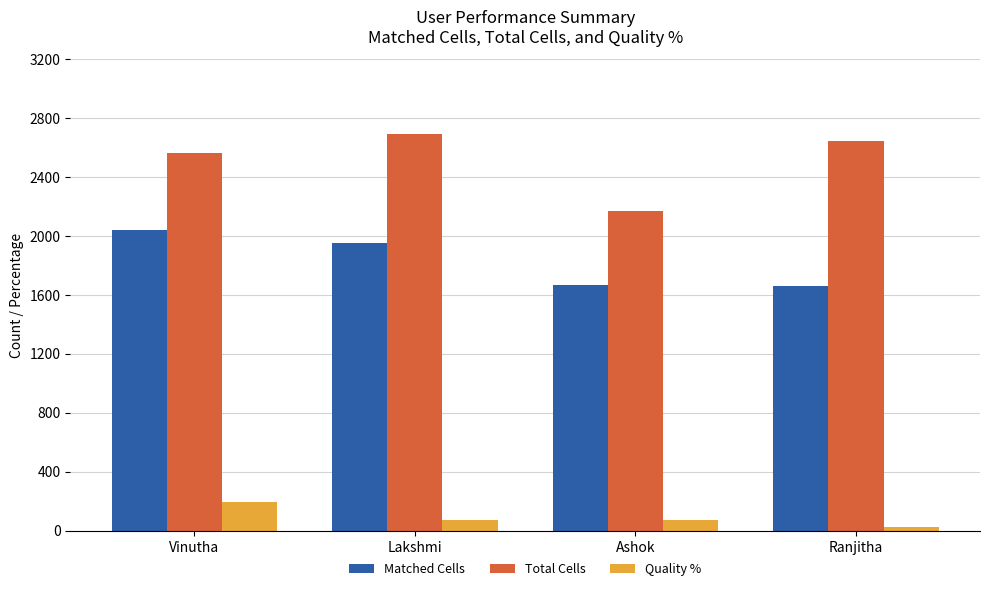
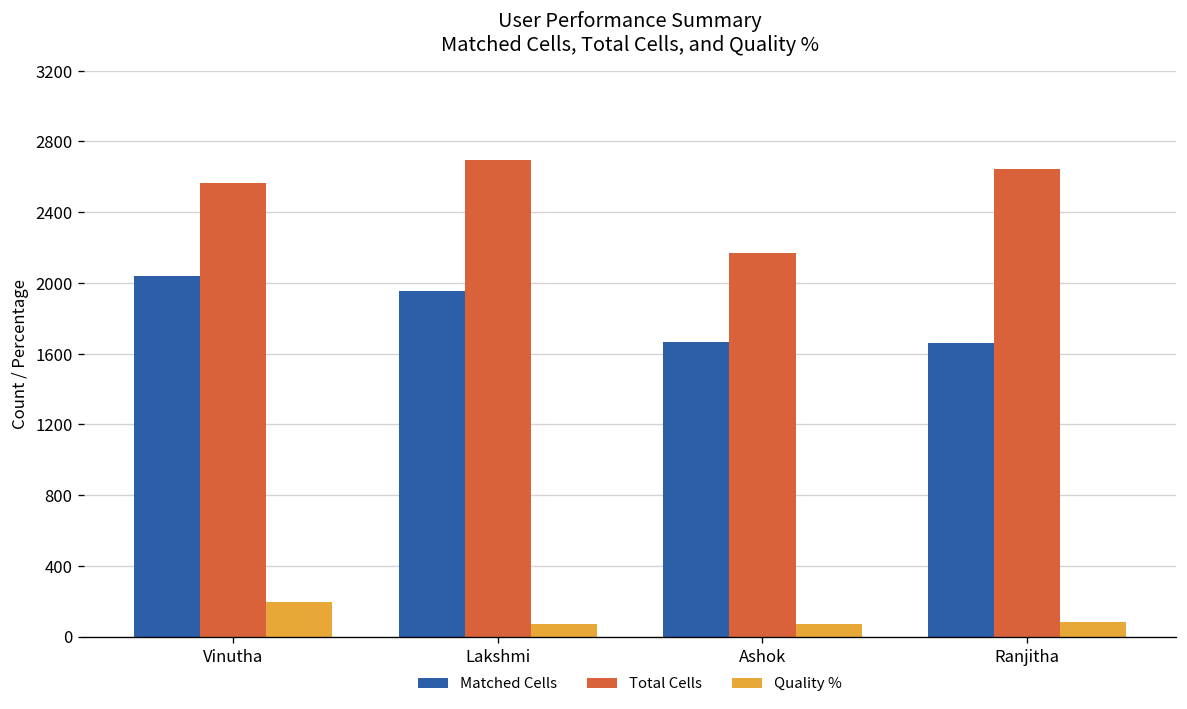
  {
    "Matched Cells": {
      "Vinutha": 2040,
      "Lakshmi": 1960,
      "Ashok": 1670,
      "Ranjitha": 1660
    },
    "Total Cells": {
      "Vinutha": 2560,
      "Lakshmi": 2690,
      "Ashok": 2170,
      "Ranjitha": 2640
    },
    "Quality %": {
      "Vinutha": 190,
      "Lakshmi": 70,
      "Ashok": 70,
-     "Ranjitha": 30
+     "Ranjitha": 80
    }
  }
